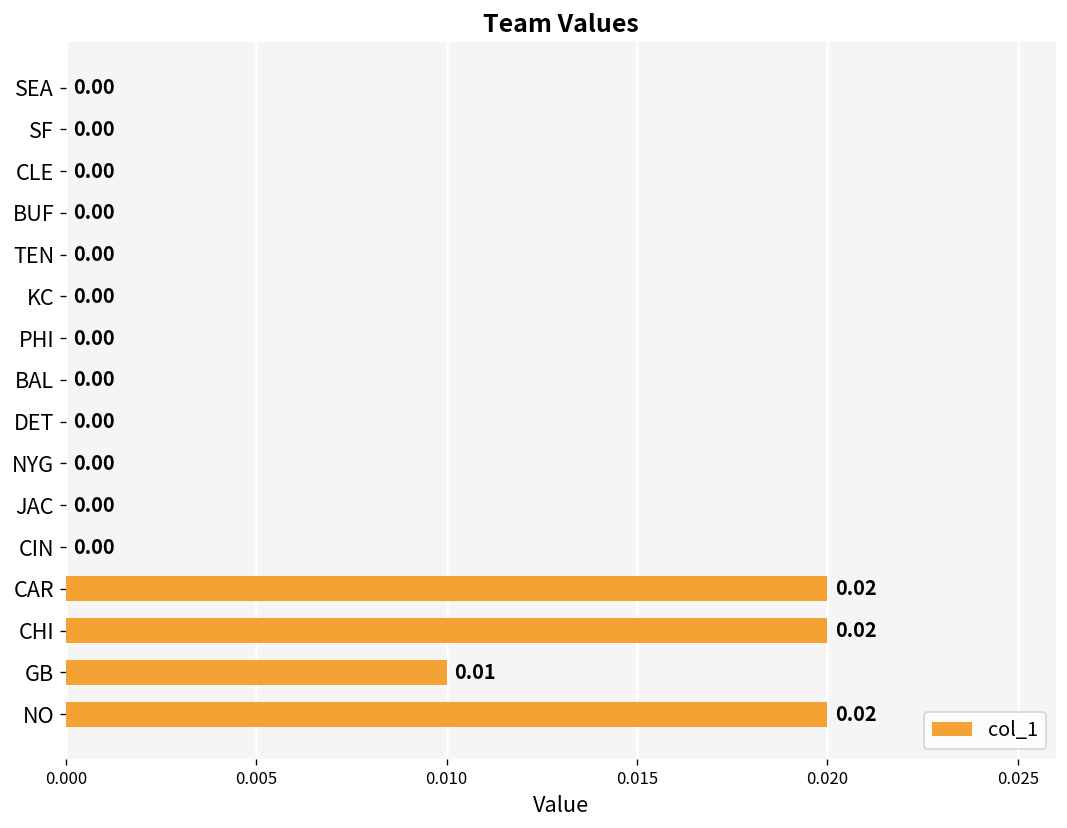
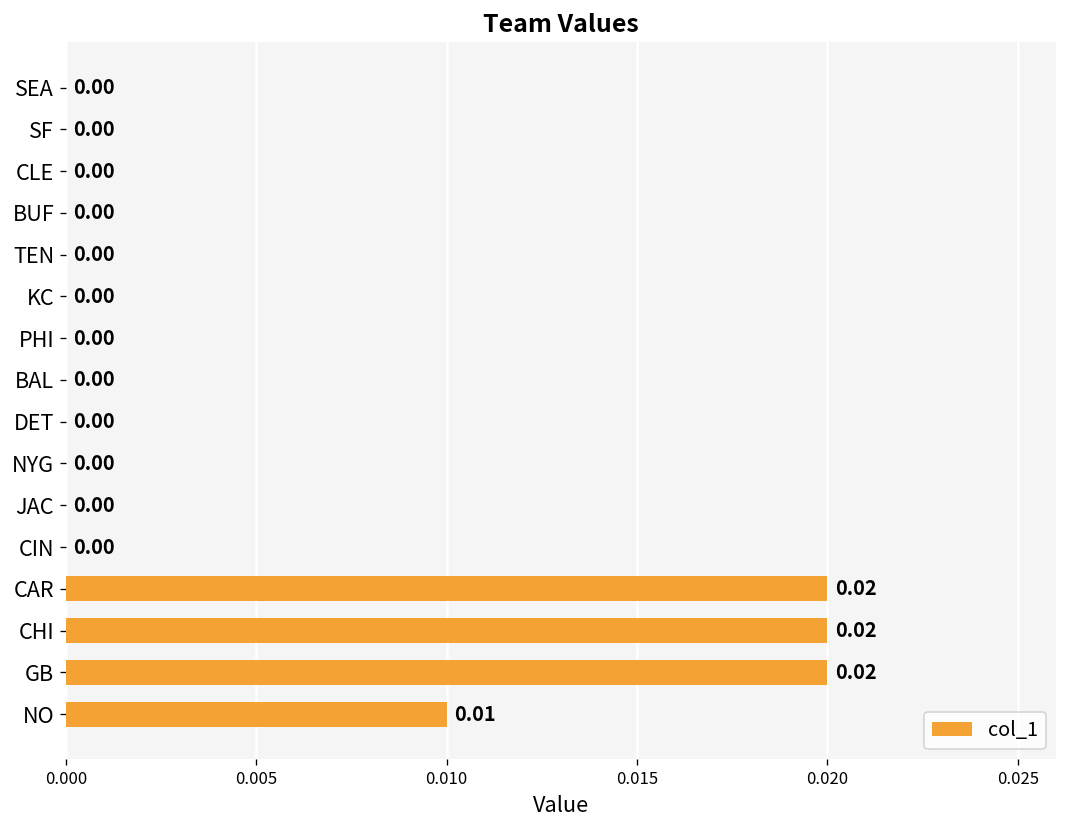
  {
    "SEA": 0.00,
    "SF": 0.00,
    "CLE": 0.00,
    "BUF": 0.00,
    "TEN": 0.00,
    "KC": 0.00,
    "PHI": 0.00,
    "BAL": 0.00,
    "DET": 0.00,
    "NYG": 0.00,
    "JAC": 0.00,
    "CIN": 0.00,
    "CAR": 0.02,
    "CHI": 0.02,
-   "GB": 0.01,
-   "NO": 0.02
+   "GB": 0.02,
+   "NO": 0.01
  }
